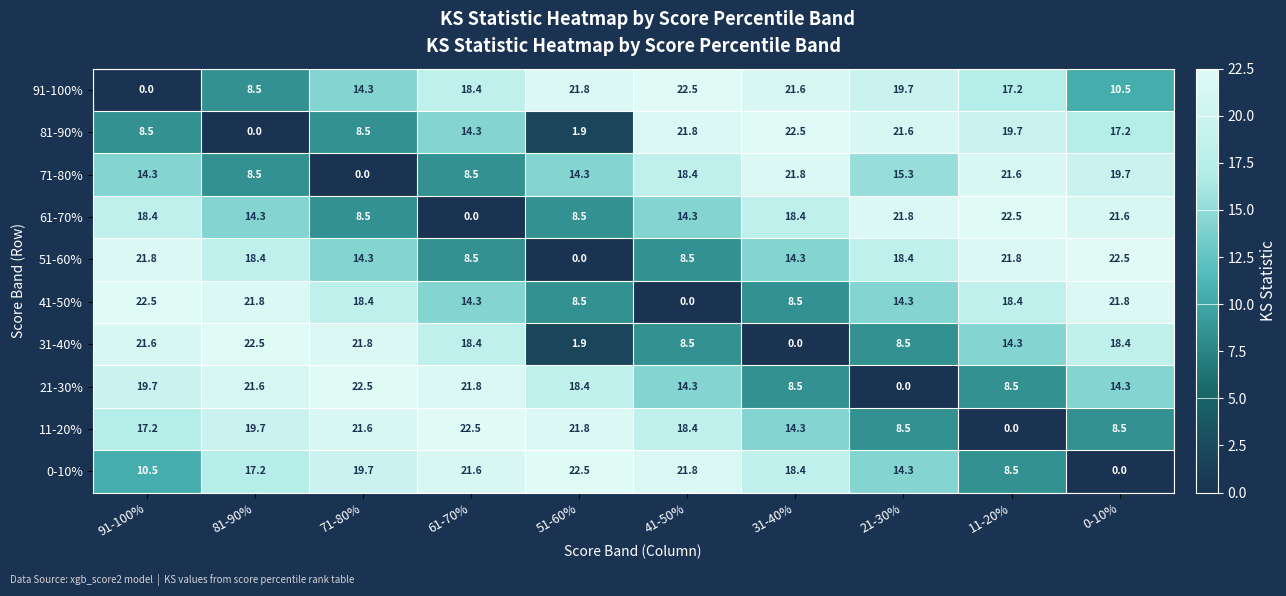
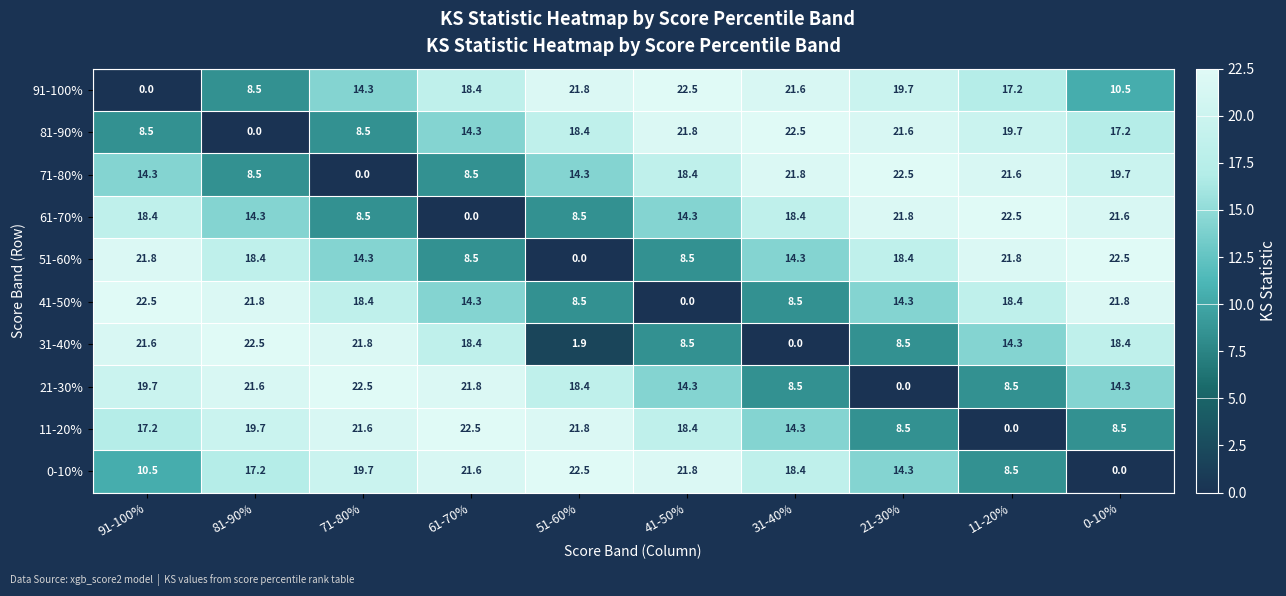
  {
    "91-100%": {
      "91-100%": 0.0,
      "81-90%": 8.5,
      "71-80%": 14.3,
      "61-70%": 18.4,
      "51-60%": 21.8,
      "41-50%": 22.5,
      "31-40%": 21.6,
      "21-30%": 19.7,
      "11-20%": 17.2,
      "0-10%": 10.5
    },
    "81-90%": {
      "91-100%": 8.5,
      "81-90%": 0.0,
      "71-80%": 8.5,
      "61-70%": 14.3,
-     "51-60%": 1.9,
+     "51-60%": 18.4,
      "41-50%": 21.8,
      "31-40%": 22.5,
      "21-30%": 21.6,
      "11-20%": 19.7,
      "0-10%": 17.2
    },
    "71-80%": {
      "91-100%": 14.3,
      "81-90%": 8.5,
      "71-80%": 0.0,
      "61-70%": 8.5,
      "51-60%": 14.3,
      "41-50%": 18.4,
      "31-40%": 21.8,
-     "21-30%": 15.3,
+     "21-30%": 22.5,
      "11-20%": 21.6,
      "0-10%": 19.7
    },
    "61-70%": {
      "91-100%": 18.4,
      "81-90%": 14.3,
      "71-80%": 8.5,
      "61-70%": 0.0,
      "51-60%": 8.5,
      "41-50%": 14.3,
      "31-40%": 18.4,
      "21-30%": 21.8,
      "11-20%": 22.5,
      "0-10%": 21.6
    },
    "51-60%": {
      "91-100%": 21.8,
      "81-90%": 18.4,
      "71-80%": 14.3,
      "61-70%": 8.5,
      "51-60%": 0.0,
      "41-50%": 8.5,
      "31-40%": 14.3,
      "21-30%": 18.4,
      "11-20%": 21.8,
      "0-10%": 22.5
    },
    "41-50%": {
      "91-100%": 22.5,
      "81-90%": 21.8,
      "71-80%": 18.4,
      "61-70%": 14.3,
      "51-60%": 8.5,
      "41-50%": 0.0,
      "31-40%": 8.5,
      "21-30%": 14.3,
      "11-20%": 18.4,
      "0-10%": 21.8
    },
    "31-40%": {
      "91-100%": 21.6,
      "81-90%": 22.5,
      "71-80%": 21.8,
      "61-70%": 18.4,
      "51-60%": 1.9,
      "41-50%": 8.5,
      "31-40%": 0.0,
      "21-30%": 8.5,
      "11-20%": 14.3,
      "0-10%": 18.4
    },
    "21-30%": {
      "91-100%": 19.7,
      "81-90%": 21.6,
      "71-80%": 22.5,
      "61-70%": 21.8,
      "51-60%": 18.4,
      "41-50%": 14.3,
      "31-40%": 8.5,
      "21-30%": 0.0,
      "11-20%": 8.5,
      "0-10%": 14.3
    },
    "11-20%": {
      "91-100%": 17.2,
      "81-90%": 19.7,
      "71-80%": 21.6,
      "61-70%": 22.5,
      "51-60%": 21.8,
      "41-50%": 18.4,
      "31-40%": 14.3,
      "21-30%": 8.5,
      "11-20%": 0.0,
      "0-10%": 8.5
    },
    "0-10%": {
      "91-100%": 10.5,
      "81-90%": 17.2,
      "71-80%": 19.7,
      "61-70%": 21.6,
      "51-60%": 22.5,
      "41-50%": 21.8,
      "31-40%": 18.4,
      "21-30%": 14.3,
      "11-20%": 8.5,
      "0-10%": 0.0
    }
  }
